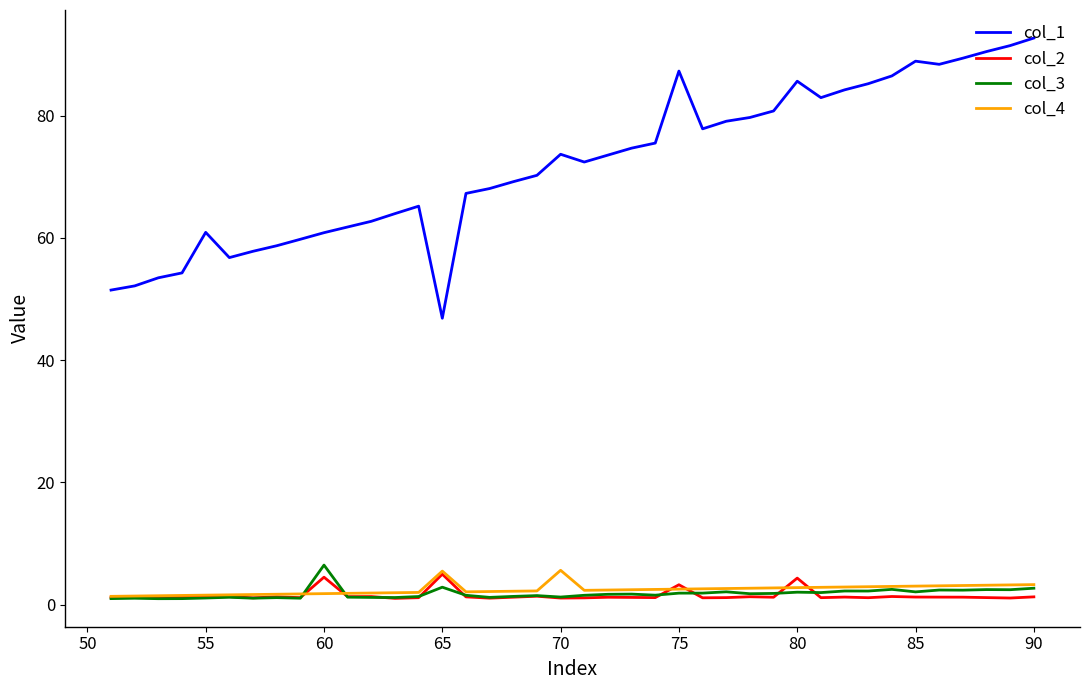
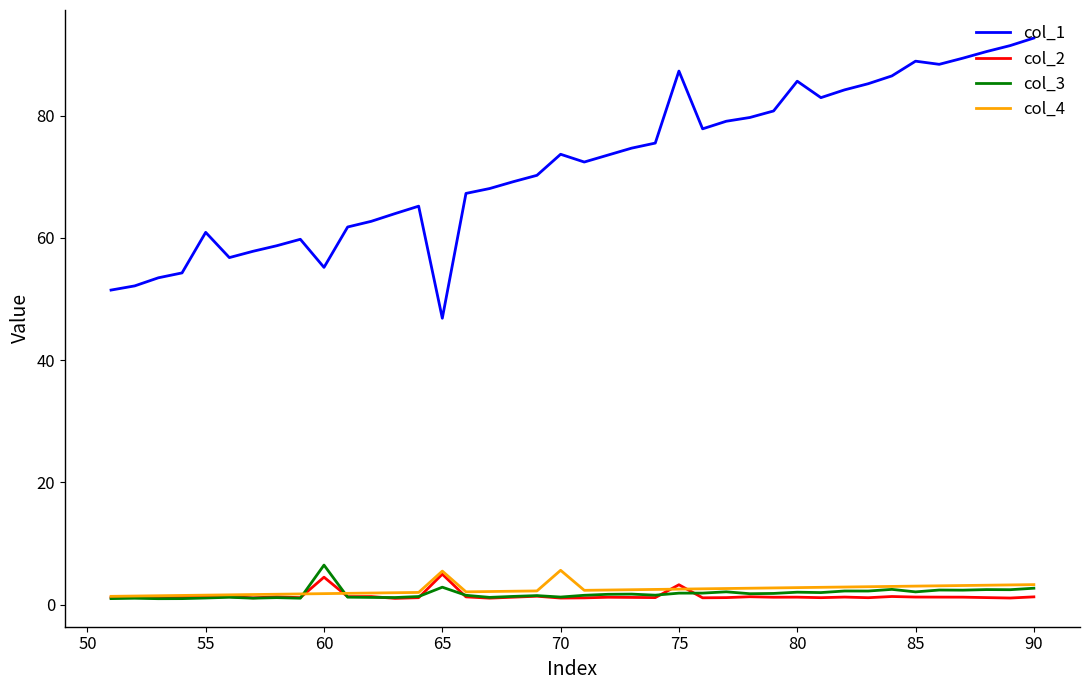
  {
    "col_1": {
      "55": 61,
-     "60": 61,
+     "60": 55,
      "65": 47,
      "70": 74,
      "75": 87,
      "80": 86,
      "85": 89,
      "90": 93
    },
    "col_2": {
      "60": 5,
      "65": 5,
      "75": 3,
-     "80": 4,
+     "80": 1,
      "85": 1,
      "90": 1
    },
    "col_3": {
      "60": 6,
      "65": 3,
      "75": 2,
      "80": 2,
      "85": 2,
      "90": 3
    },
    "col_4": {
      "60": 2,
      "65": 6,
      "70": 6,
      "75": 3,
      "80": 3,
      "85": 3,
      "90": 3
    }
  }
